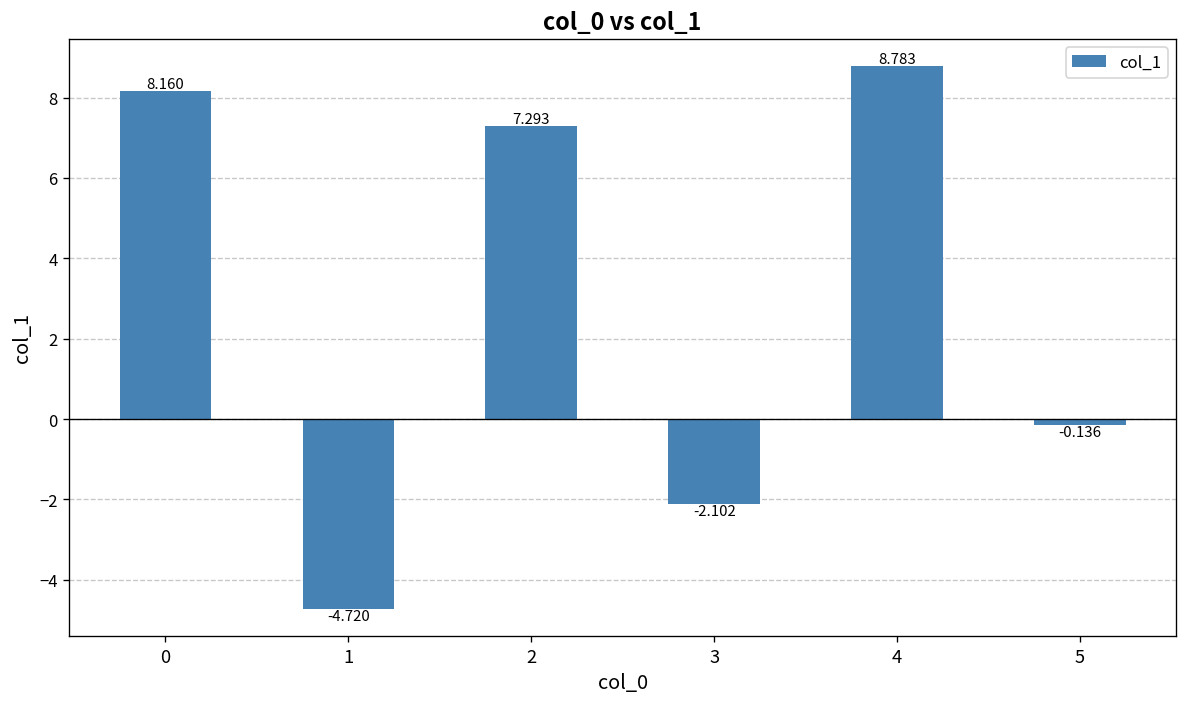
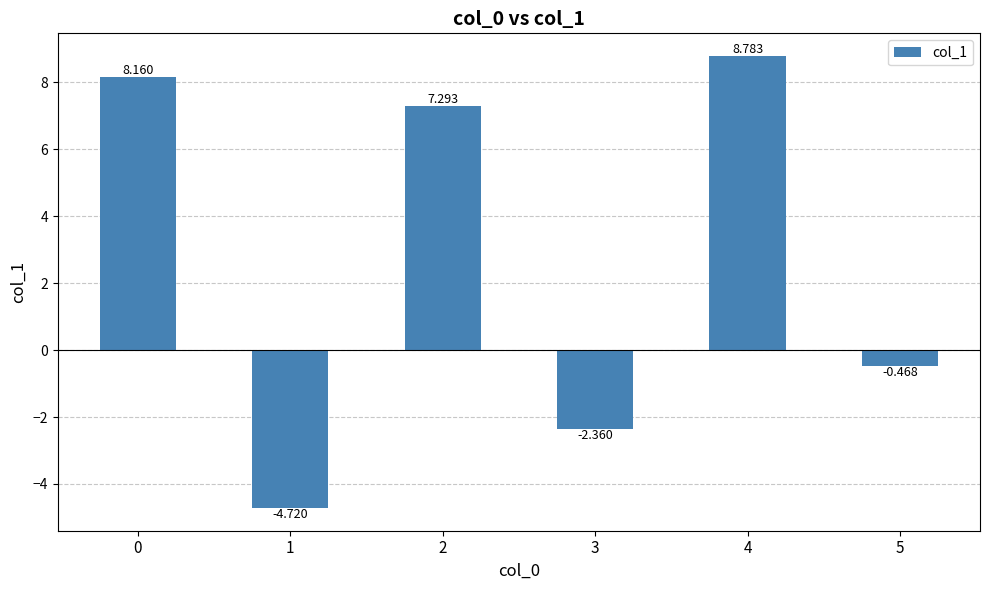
  {
    "0": 8.160,
    "1": -4.720,
    "2": 7.293,
-   "3": -2.102,
+   "3": -2.360,
    "4": 8.783,
-   "5": -0.136
+   "5": -0.468
  }
